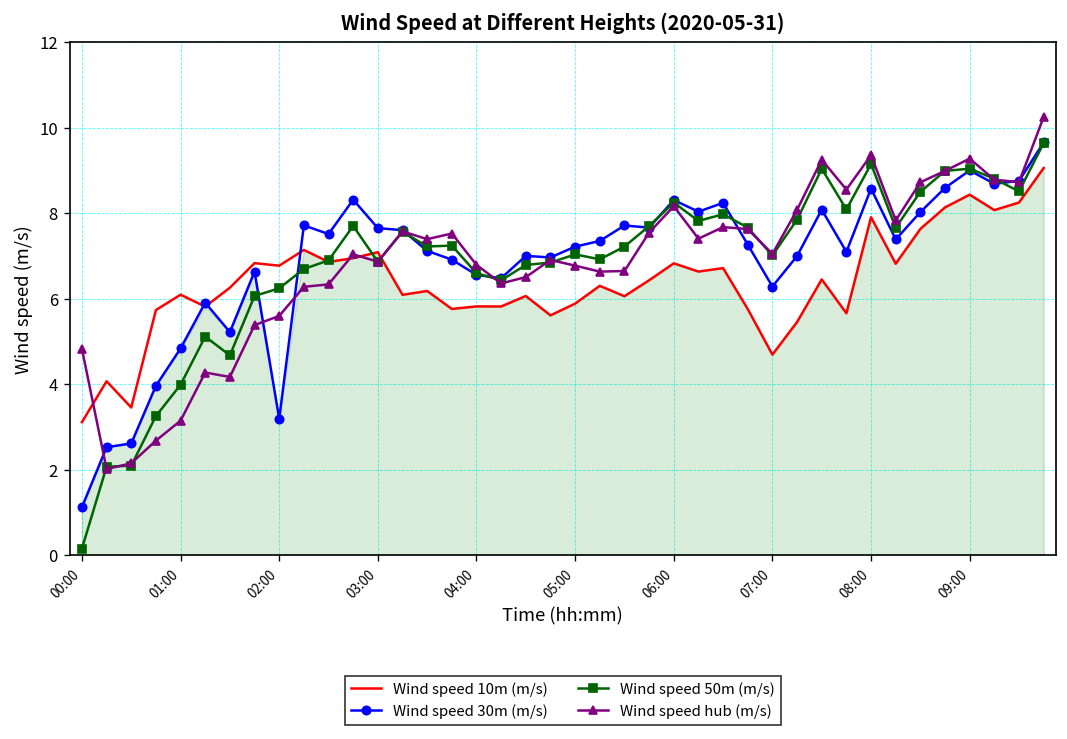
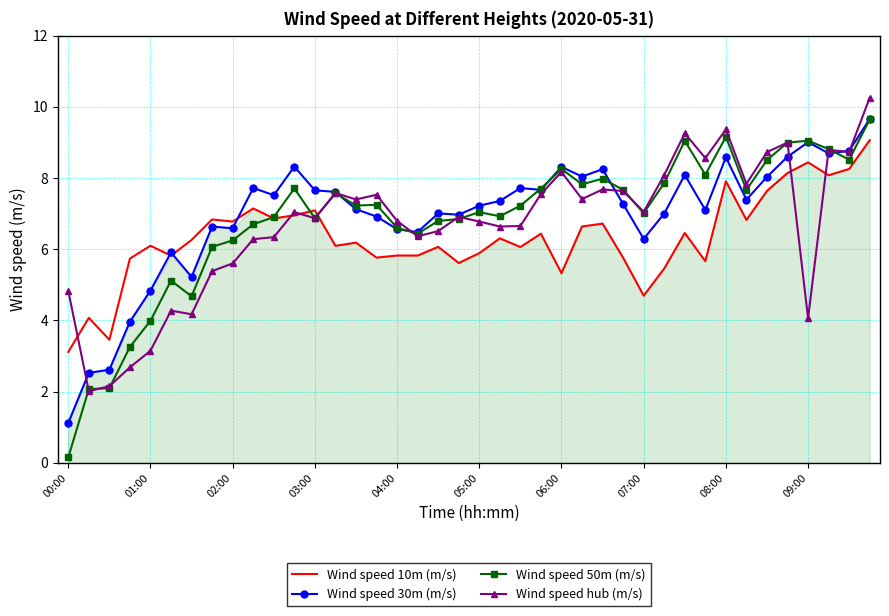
  {
    "Wind speed 10m (m/s)": {
      "00:00": 3.1,
      "01:00": 6.1,
      "02:00": 6.8,
-     "06:00": 6.8
+     "06:00": 5.3
    },
    "Wind speed 30m (m/s)": {
-     "02:00": 3.2,
+     "02:00": 6.6,
      "03:00": 7.7,
      "05:00": 7.2,
      "07:00": 6.3,
      "08:00": 8.6
    },
    "Wind speed hub (m/s)": {
      "00:00": 4.8,
      "01:00": 3.2,
      "02:00": 5.6,
      "04:00": 6.8,
      "05:00": 6.8,
      "06:00": 8.2,
      "08:00": 9.4,
-     "09:00": 9.3
+     "09:00": 4.1
    }
  }
